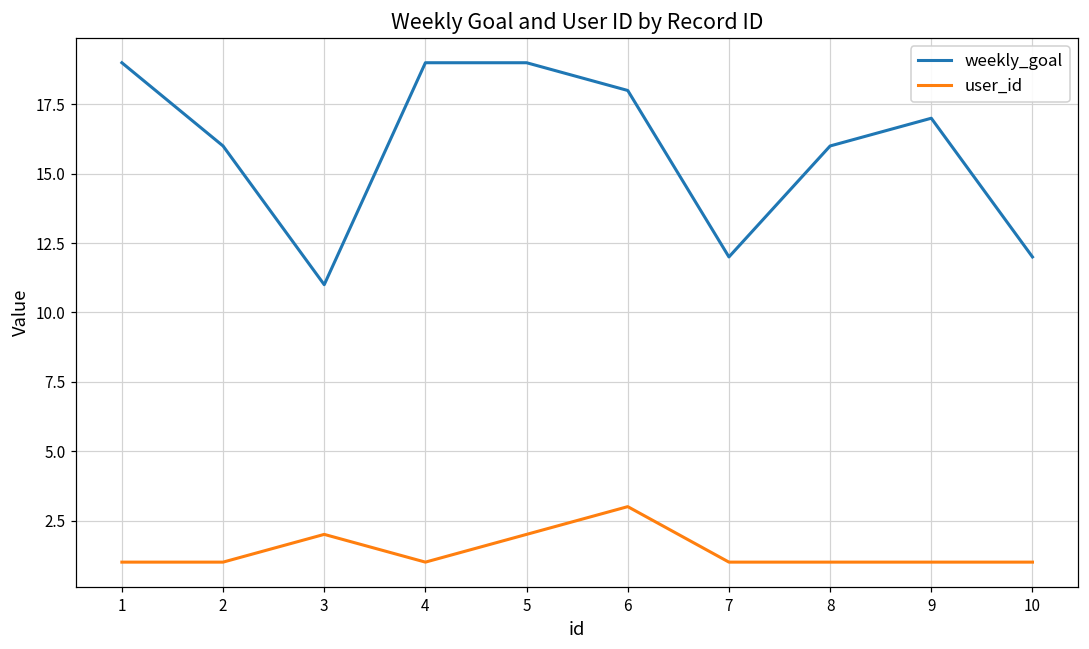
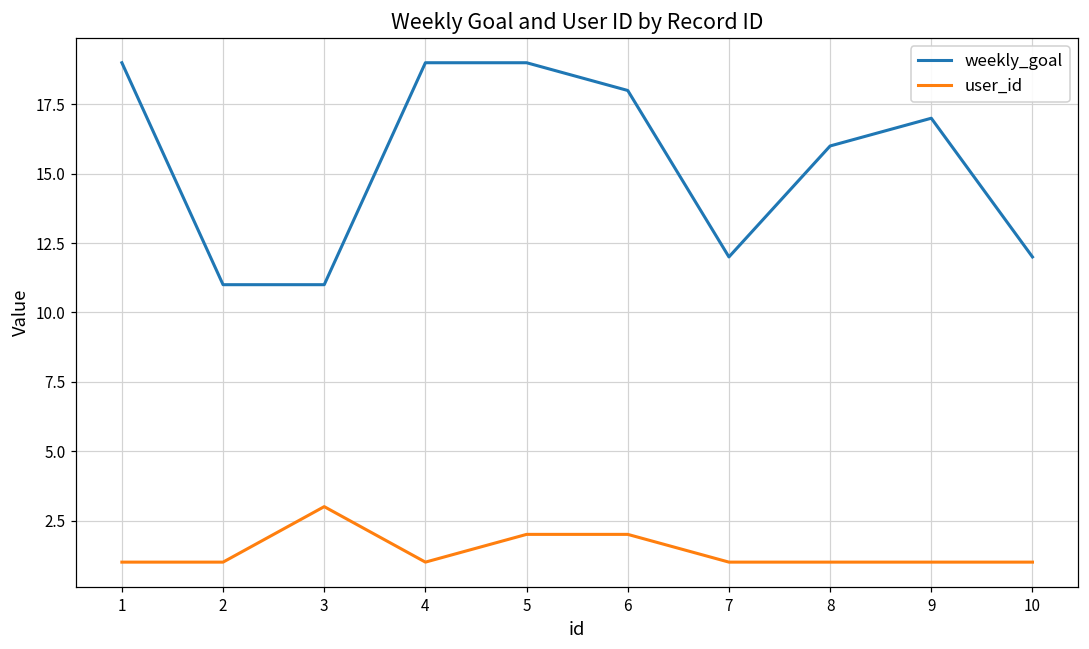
  {
    "weekly_goal": {
      "1": 19,
-     "2": 16,
+     "2": 11,
      "3": 11,
      "4": 19,
      "5": 19,
      "6": 18,
      "7": 12,
      "8": 16,
      "9": 17,
      "10": 12
    },
    "user_id": {
      "1": 1,
      "2": 1,
-     "3": 2,
+     "3": 3,
      "4": 1,
      "5": 2,
-     "6": 3,
+     "6": 2,
      "7": 1,
      "8": 1,
      "9": 1,
      "10": 1
    }
  }
